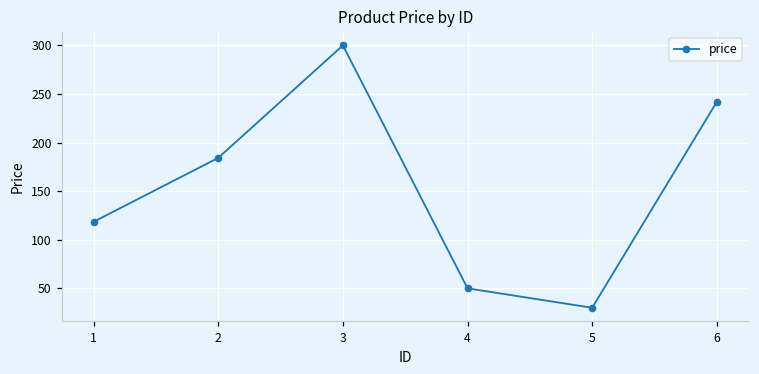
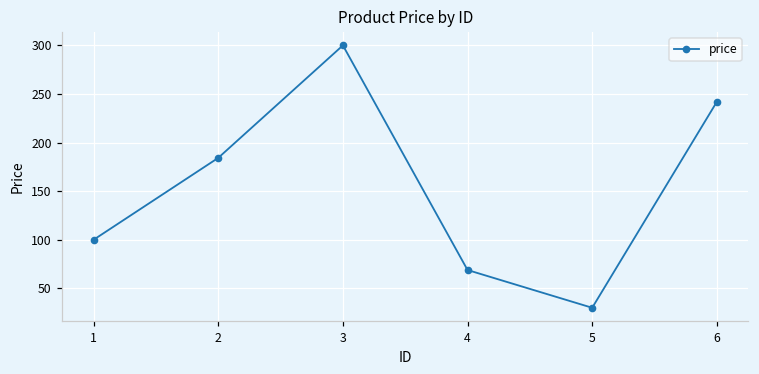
  {
-   "1": 120,
+   "1": 100,
    "2": 180,
    "3": 300,
-   "4": 50,
+   "4": 70,
    "5": 30,
    "6": 240
  }
